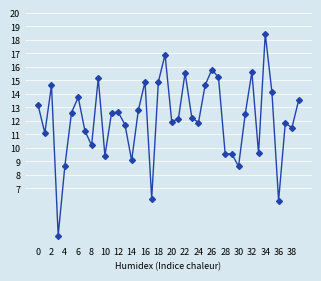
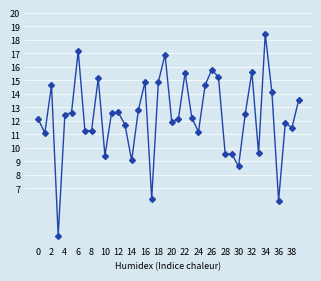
  {
-   "0": 13.2,
+   "0": 12.2,
    "2": 14.6,
-   "4": 8.7,
-   "6": 13.8,
-   "8": 10.2,
+   "4": 12.4,
+   "6": 17.2,
+   "8": 11.3,
    "10": 9.4,
    "12": 12.6,
    "14": 9.1,
    "16": 14.9,
    "18": 14.9,
    "20": 12.0,
    "22": 15.6,
-   "24": 11.9,
+   "24": 11.2,
    "26": 15.8,
    "28": 9.6,
    "30": 8.6,
    "32": 15.6,
    "34": 18.5,
    "36": 6.1,
    "38": 11.5
  }
